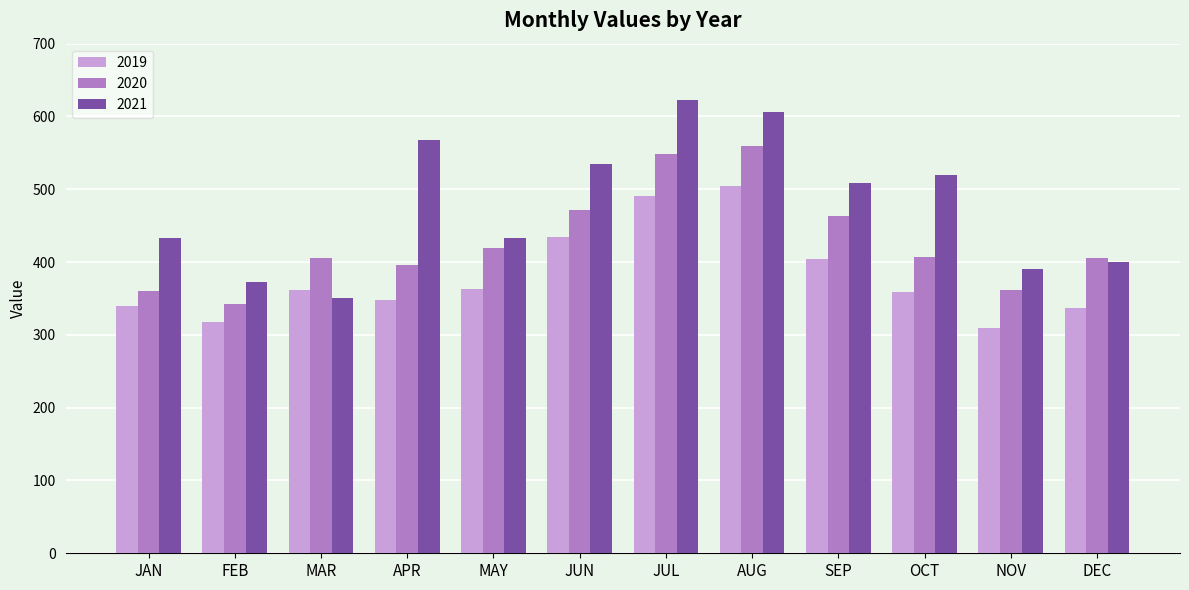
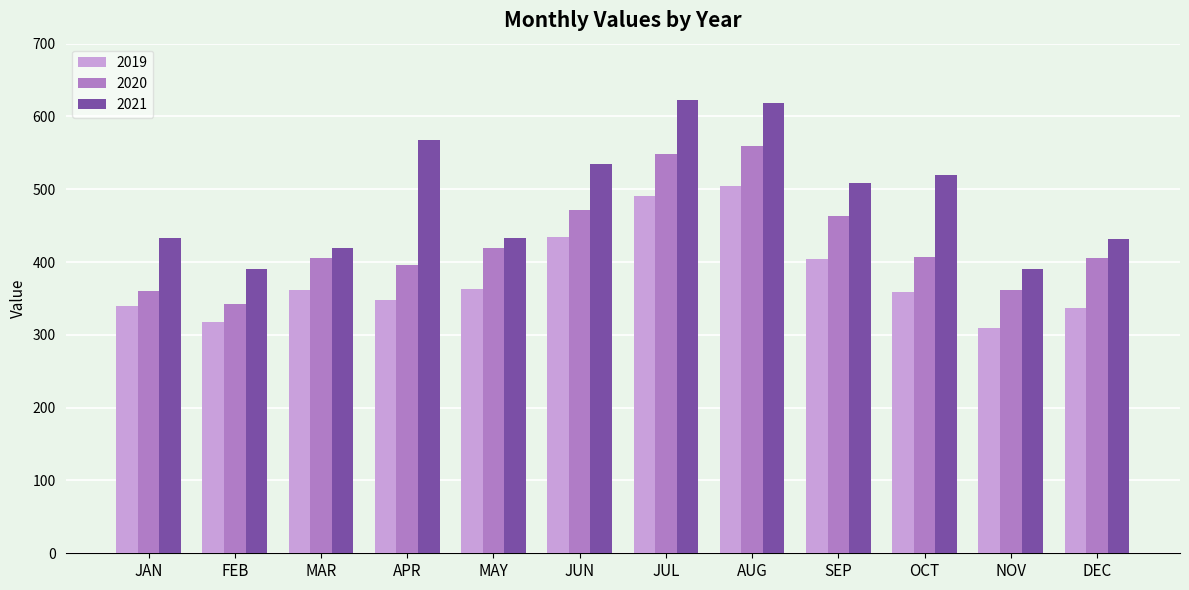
  {
    "2021": {
      "JAN": 430,
-     "FEB": 370,
-     "MAR": 350,
+     "FEB": 390,
+     "MAR": 420,
      "APR": 570,
      "MAY": 430,
      "JUN": 540,
      "JUL": 620,
-     "AUG": 610,
+     "AUG": 620,
      "SEP": 510,
      "OCT": 520,
      "NOV": 390,
-     "DEC": 400
+     "DEC": 430
    }
  }
